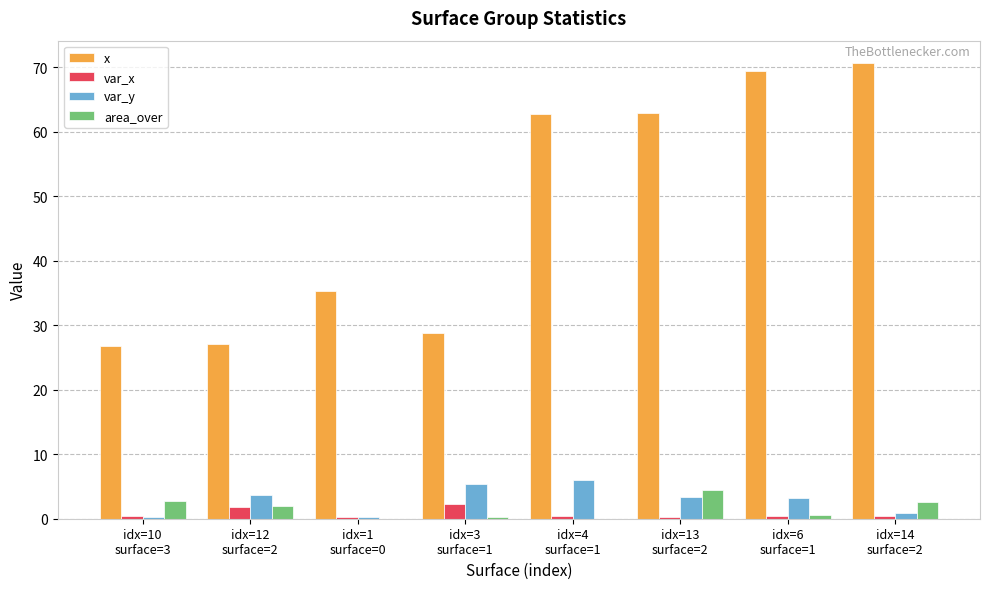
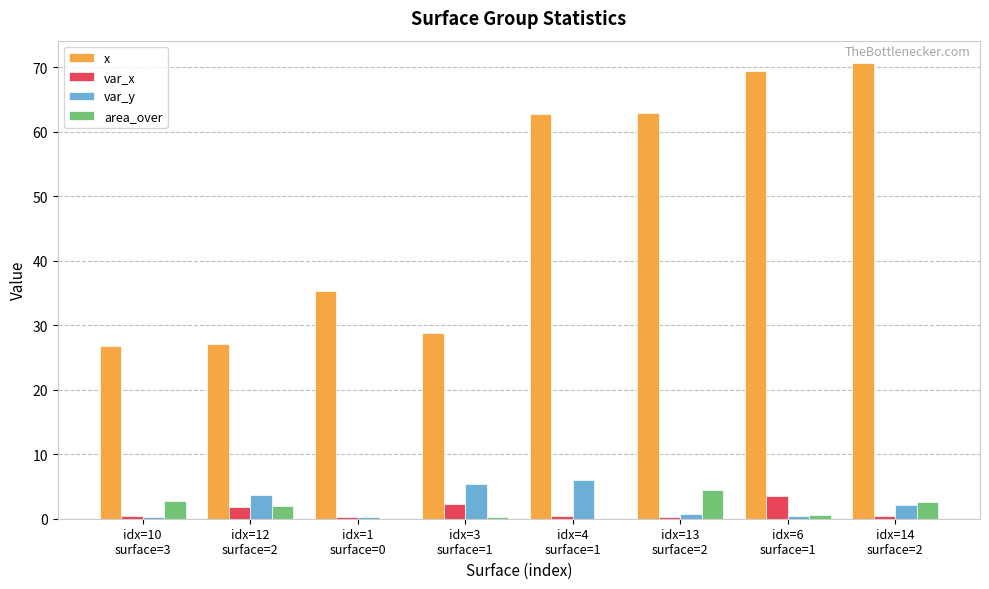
  {
    "x": {
      "idx=10 surface=3": 27,
      "idx=12 surface=2": 27,
      "idx=1 surface=0": 35,
      "idx=3 surface=1": 29,
      "idx=4 surface=1": 63,
      "idx=13 surface=2": 63,
      "idx=6 surface=1": 69,
      "idx=14 surface=2": 71
    },
    "var_x": {
      "idx=10 surface=3": 0,
      "idx=12 surface=2": 2,
      "idx=3 surface=1": 2,
      "idx=4 surface=1": 0,
-     "idx=6 surface=1": 0,
+     "idx=6 surface=1": 3,
      "idx=14 surface=2": 0
    },
    "var_y": {
      "idx=12 surface=2": 4,
      "idx=3 surface=1": 5,
      "idx=4 surface=1": 6,
-     "idx=13 surface=2": 3,
-     "idx=6 surface=1": 3,
-     "idx=14 surface=2": 1
+     "idx=13 surface=2": 1,
+     "idx=6 surface=1": 0,
+     "idx=14 surface=2": 2
    },
    "area_over": {
      "idx=10 surface=3": 3,
      "idx=12 surface=2": 2,
      "idx=1 surface=0": 0,
      "idx=13 surface=2": 4,
      "idx=6 surface=1": 1,
      "idx=14 surface=2": 3
    }
  }
